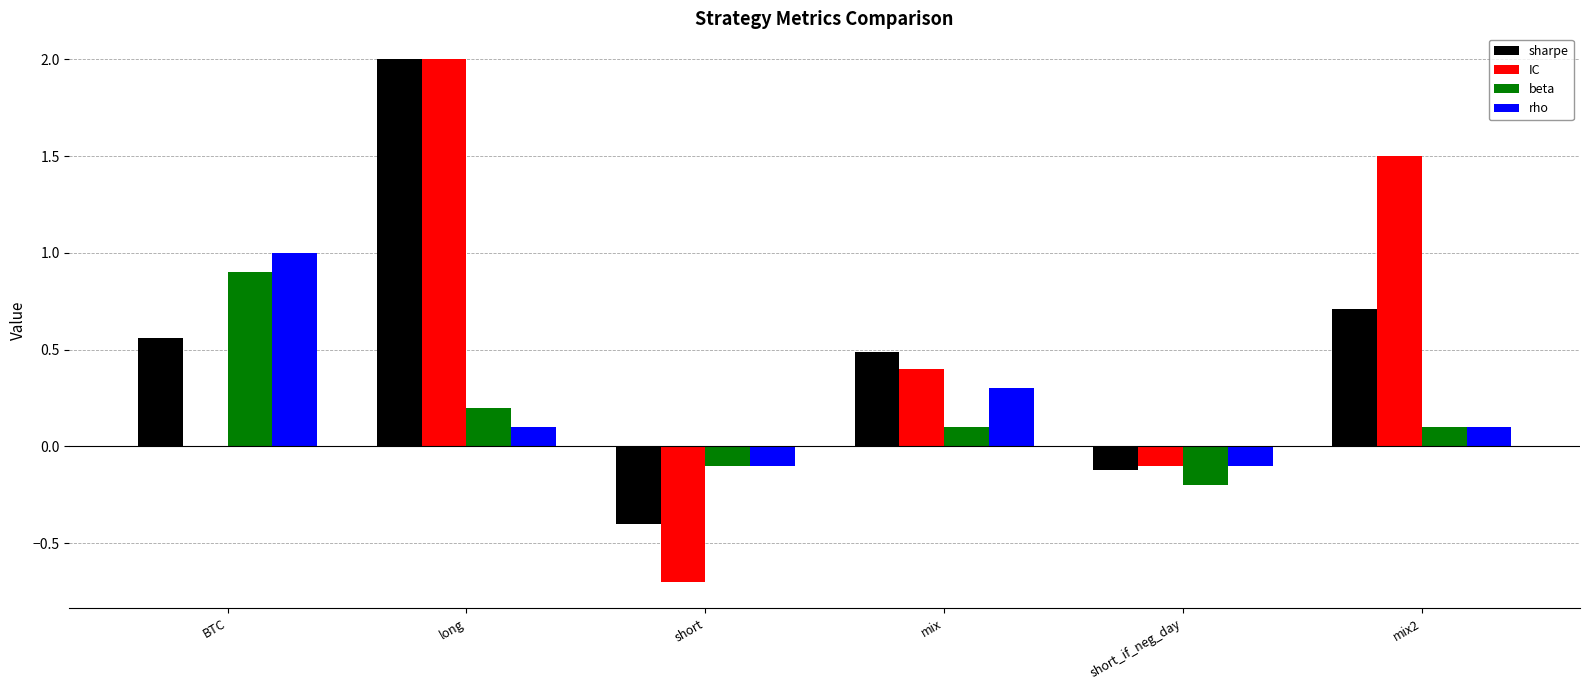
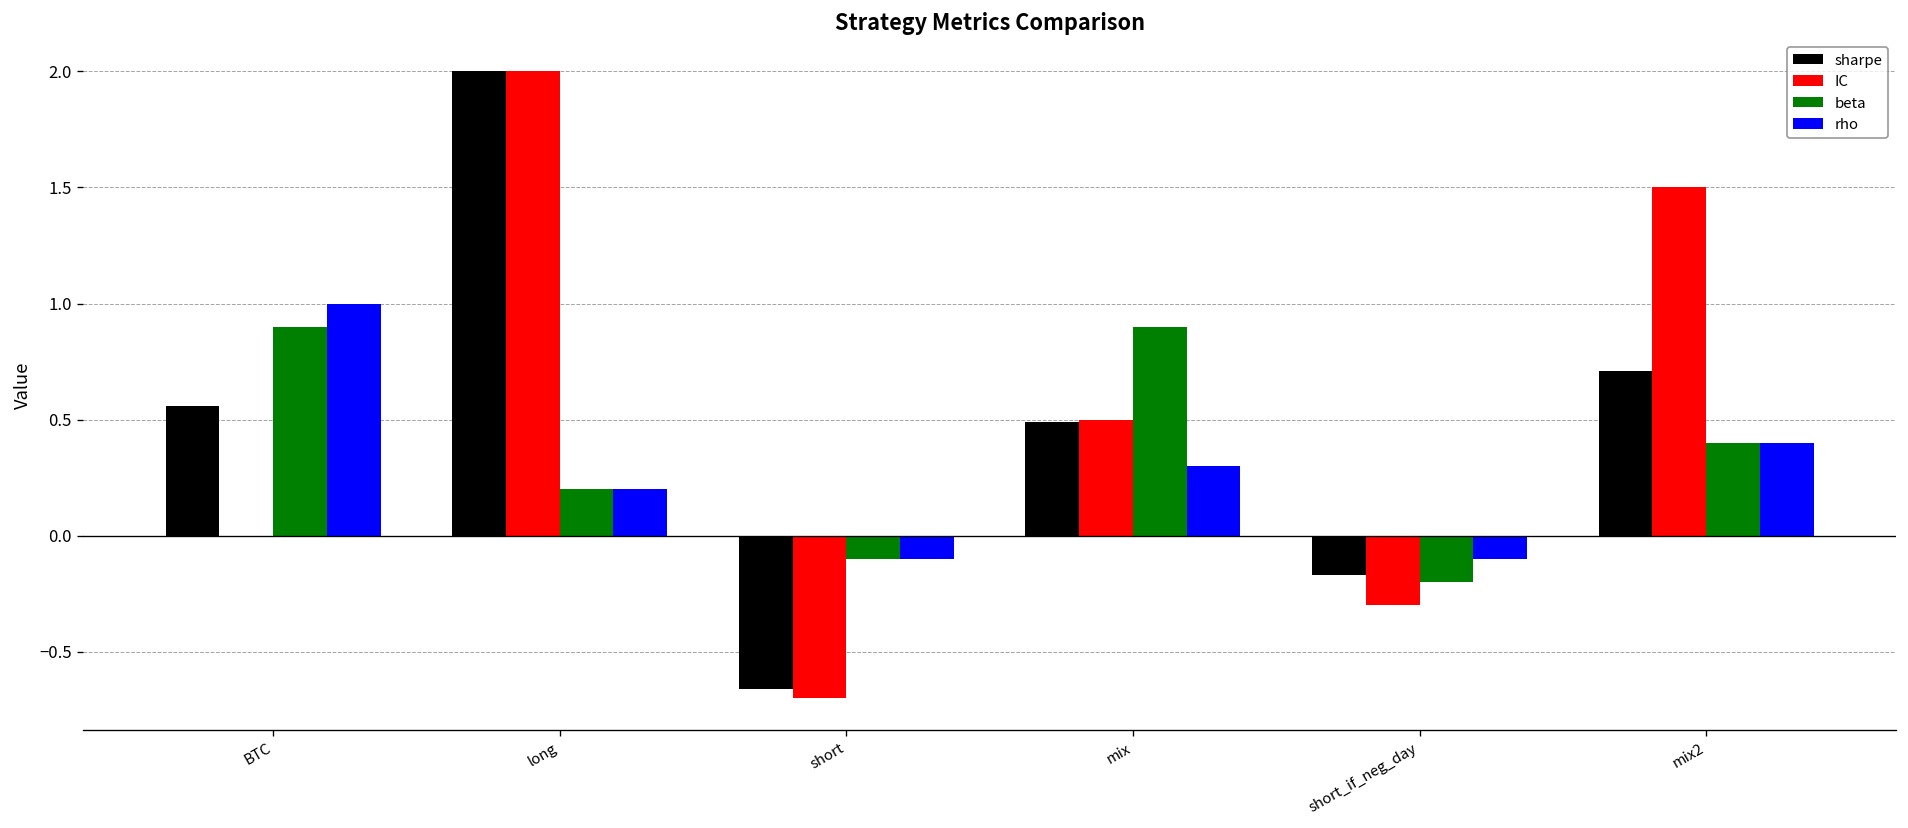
  {
    "sharpe": {
      "BTC": 0.56,
      "long": 2.00,
-     "short": -0.40,
+     "short": -0.66,
      "mix": 0.49,
-     "short_if_neg_day": -0.12,
+     "short_if_neg_day": -0.17,
      "mix2": 0.71
    },
    "IC": {
      "BTC": 0.0,
      "long": 2.0,
      "short": -0.7,
-     "mix": 0.4,
-     "short_if_neg_day": -0.1,
+     "mix": 0.5,
+     "short_if_neg_day": -0.3,
      "mix2": 1.5
    },
    "beta": {
      "BTC": 0.9,
      "long": 0.2,
      "short": -0.1,
-     "mix": 0.1,
+     "mix": 0.9,
      "short_if_neg_day": -0.2,
-     "mix2": 0.1
+     "mix2": 0.4
    },
    "rho": {
      "BTC": 1.0,
-     "long": 0.1,
+     "long": 0.2,
      "short": -0.1,
      "mix": 0.3,
      "short_if_neg_day": -0.1,
-     "mix2": 0.1
+     "mix2": 0.4
    }
  }
